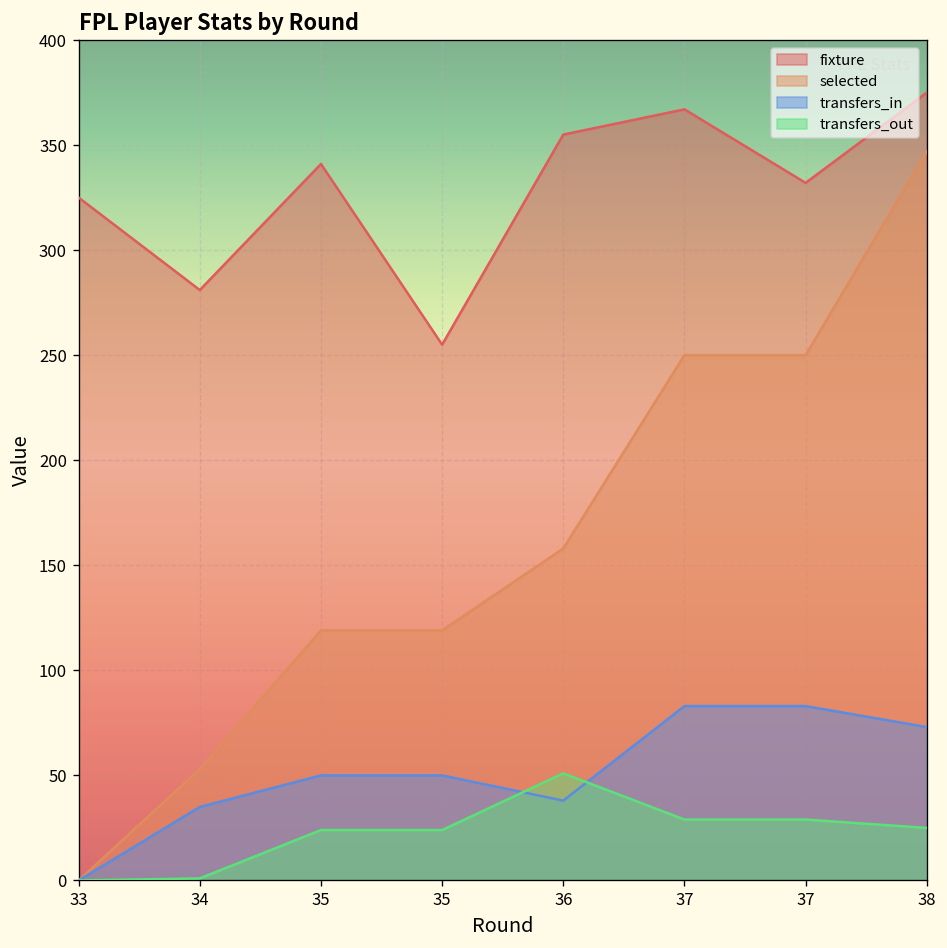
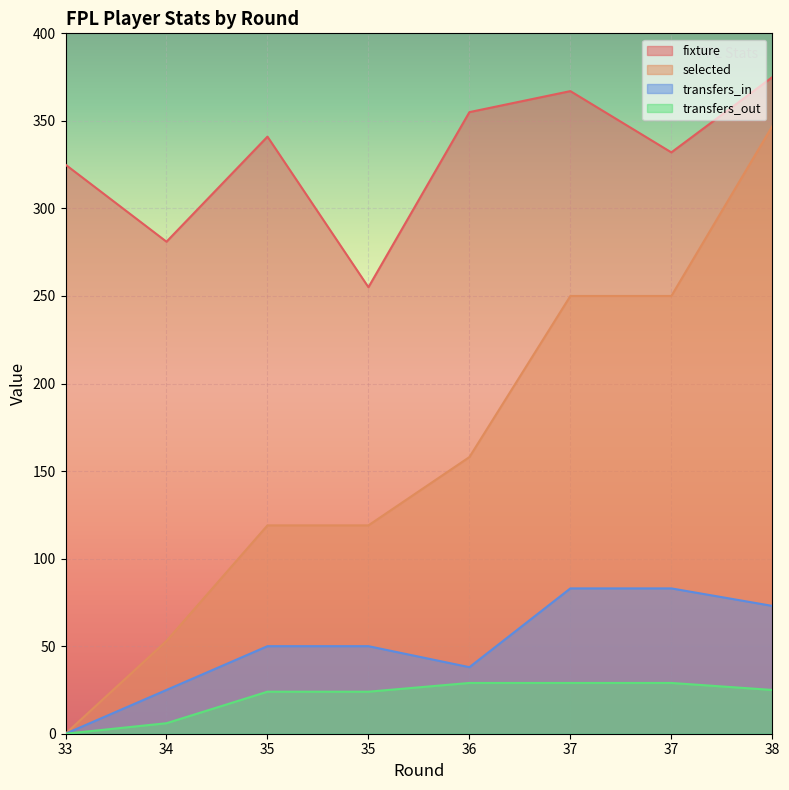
  {
    "transfers_in": {
-     "34": 35,
+     "34": 25,
      "36": 38,
      "38": 73
    },
    "transfers_out": {
-     "34": 1,
-     "36": 51,
+     "34": 6,
+     "36": 29,
      "38": 25
    }
  }
